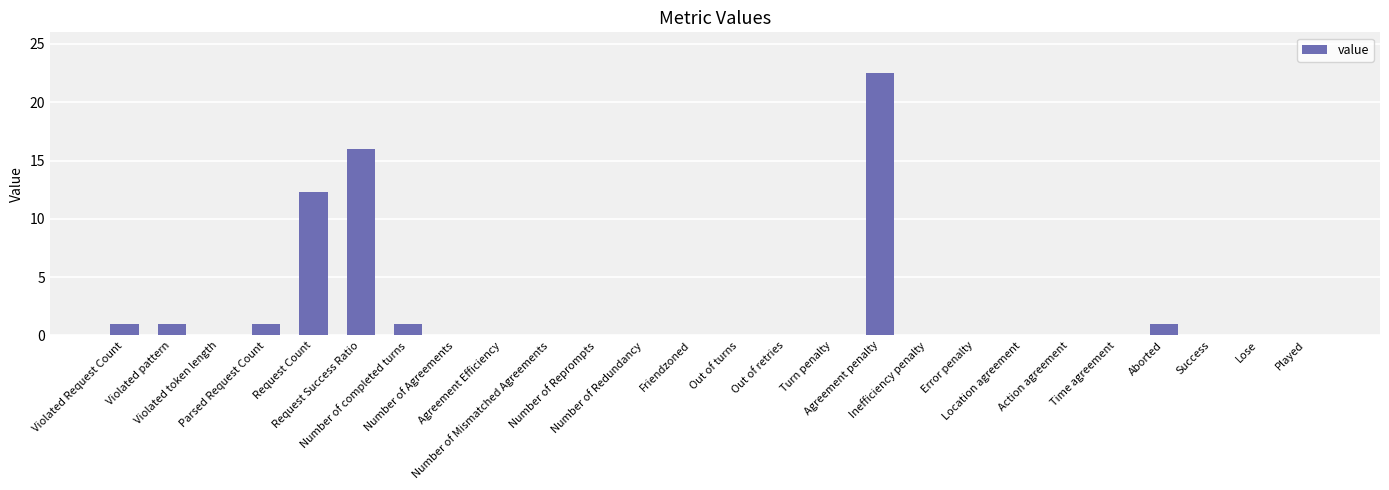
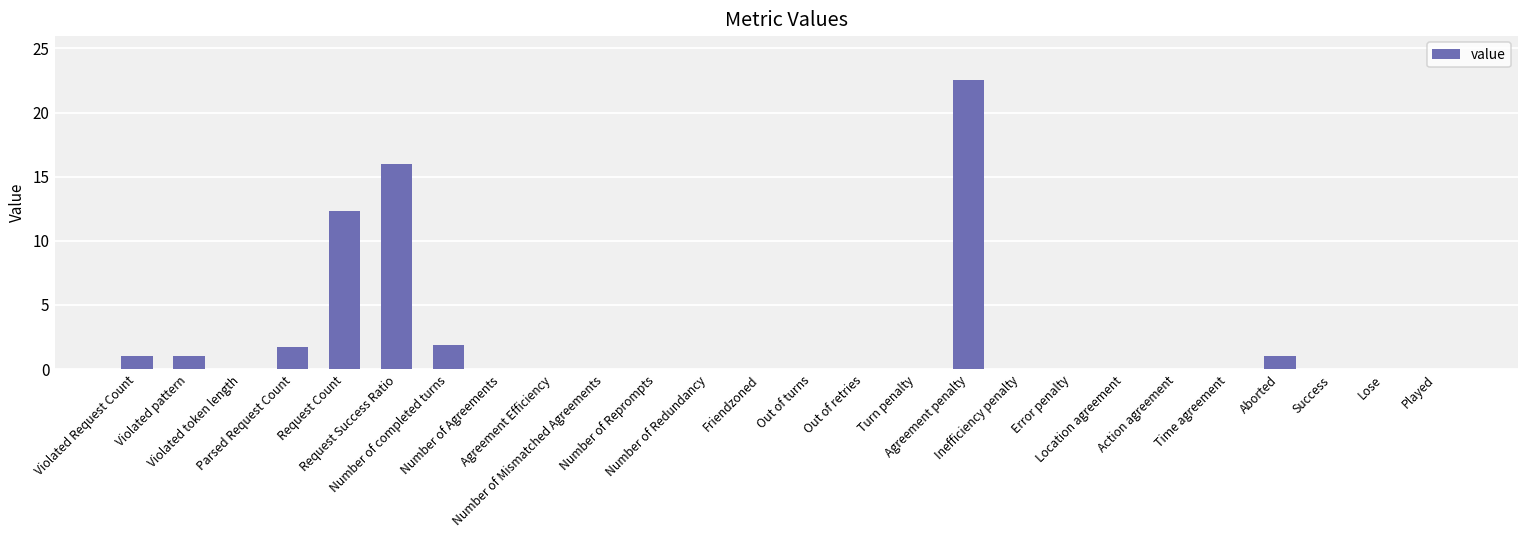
  {
    "Violated Request Count": 1.0,
    "Violated pattern": 1.0,
    "Violated token length": 0.0,
-   "Parsed Request Count": 1.0,
+   "Parsed Request Count": 1.7,
    "Request Count": 12.3,
    "Request Success Ratio": 16.0,
-   "Number of completed turns": 1.0,
+   "Number of completed turns": 1.9,
    "Number of Agreements": 0.0,
    "Agreement Efficiency": 0.0,
    "Number of Mismatched Agreements": 0.0,
    "Number of Reprompts": 0.0,
    "Number of Redundancy": 0.0,
    "Friendzoned": 0.0,
    "Out of turns": 0.0,
    "Out of retries": 0.0,
    "Turn penalty": 0.0,
    "Agreement penalty": 22.5,
    "Inefficiency penalty": 0.0,
    "Error penalty": 0.0,
    "Location agreement": 0.0,
    "Action agreement": 0.0,
    "Time agreement": 0.0,
    "Aborted": 1.0,
    "Success": 0.0,
    "Lose": 0.0,
    "Played": 0.0
  }
